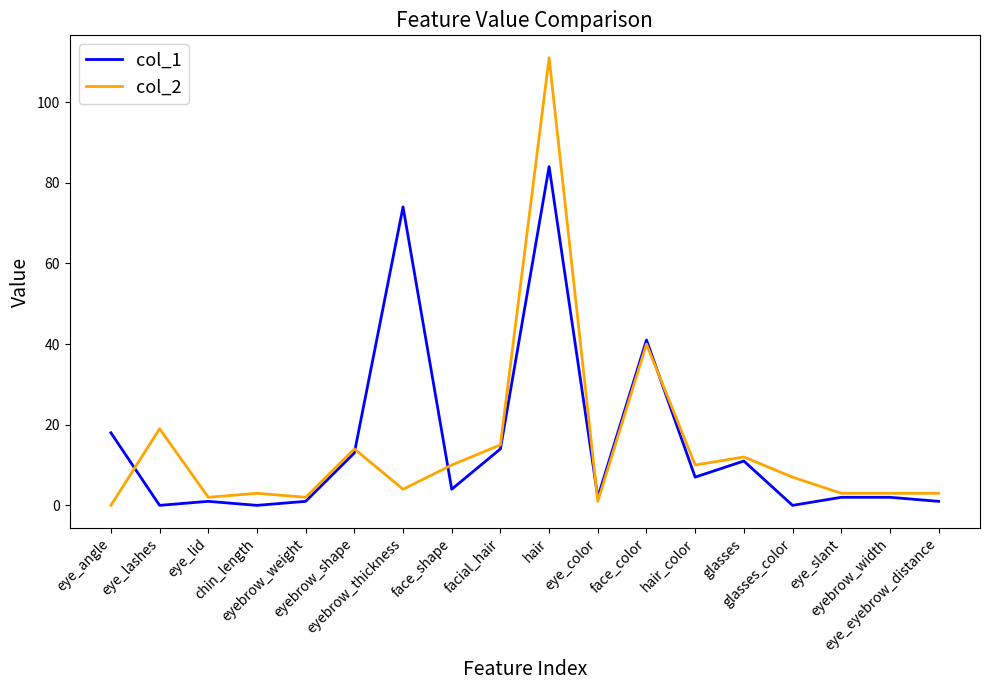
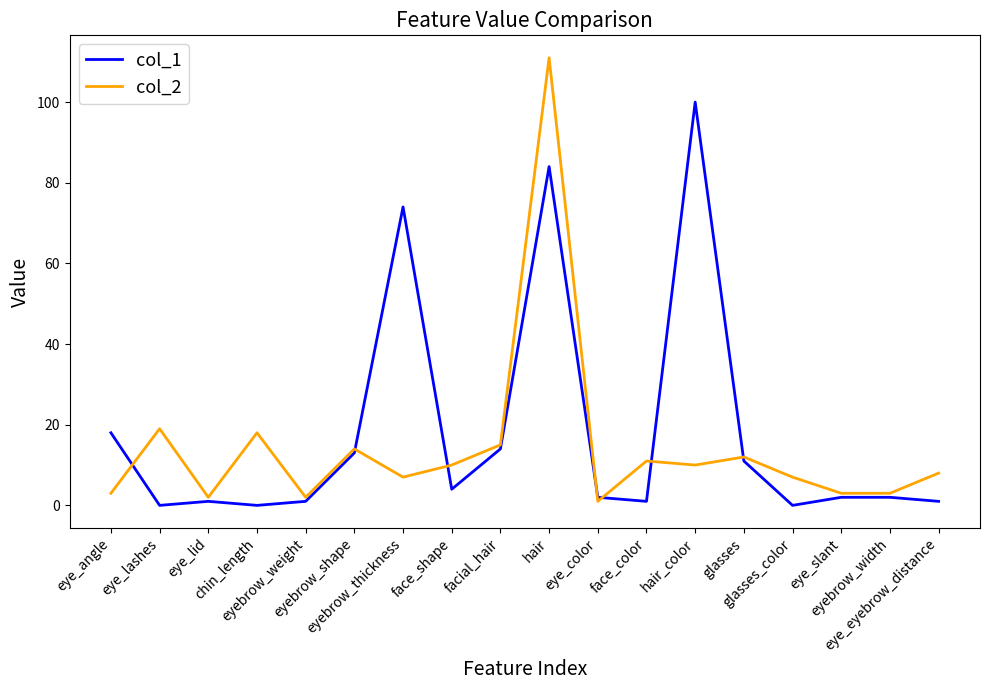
  {
    "col_1": {
      "eye_angle": 18,
      "eye_lashes": 0,
      "eye_lid": 1,
      "chin_length": 0,
      "eyebrow_weight": 1,
      "eyebrow_shape": 13,
      "eyebrow_thickness": 74,
      "face_shape": 4,
      "facial_hair": 14,
      "hair": 84,
      "eye_color": 2,
-     "face_color": 41,
-     "hair_color": 7,
+     "face_color": 1,
+     "hair_color": 100,
      "glasses": 11,
      "glasses_color": 0,
      "eye_slant": 2,
      "eyebrow_width": 2,
      "eye_eyebrow_distance": 1
    },
    "col_2": {
-     "eye_angle": 0,
+     "eye_angle": 3,
      "eye_lashes": 19,
      "eye_lid": 2,
-     "chin_length": 3,
+     "chin_length": 18,
      "eyebrow_weight": 2,
      "eyebrow_shape": 14,
-     "eyebrow_thickness": 4,
+     "eyebrow_thickness": 7,
      "face_shape": 10,
      "facial_hair": 15,
      "hair": 111,
      "eye_color": 1,
-     "face_color": 40,
+     "face_color": 11,
      "hair_color": 10,
      "glasses": 12,
      "glasses_color": 7,
      "eye_slant": 3,
      "eyebrow_width": 3,
-     "eye_eyebrow_distance": 3
+     "eye_eyebrow_distance": 8
    }
  }
